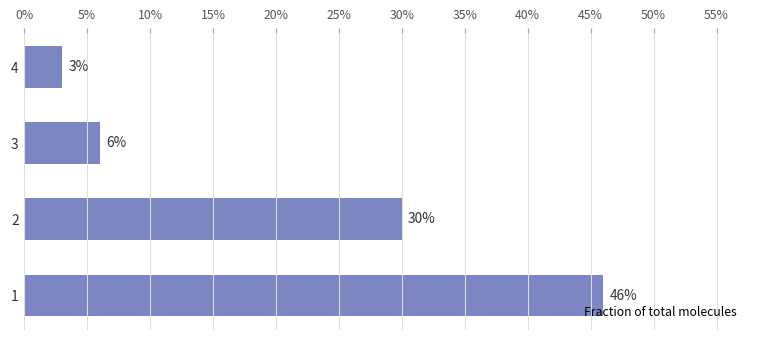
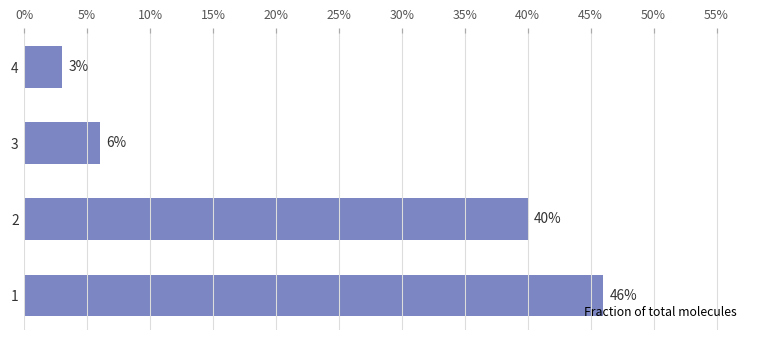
  {
    "4": "3%",
    "3": "6%",
-   "2": "30%",
+   "2": "40%",
    "1": "46%"
  }
